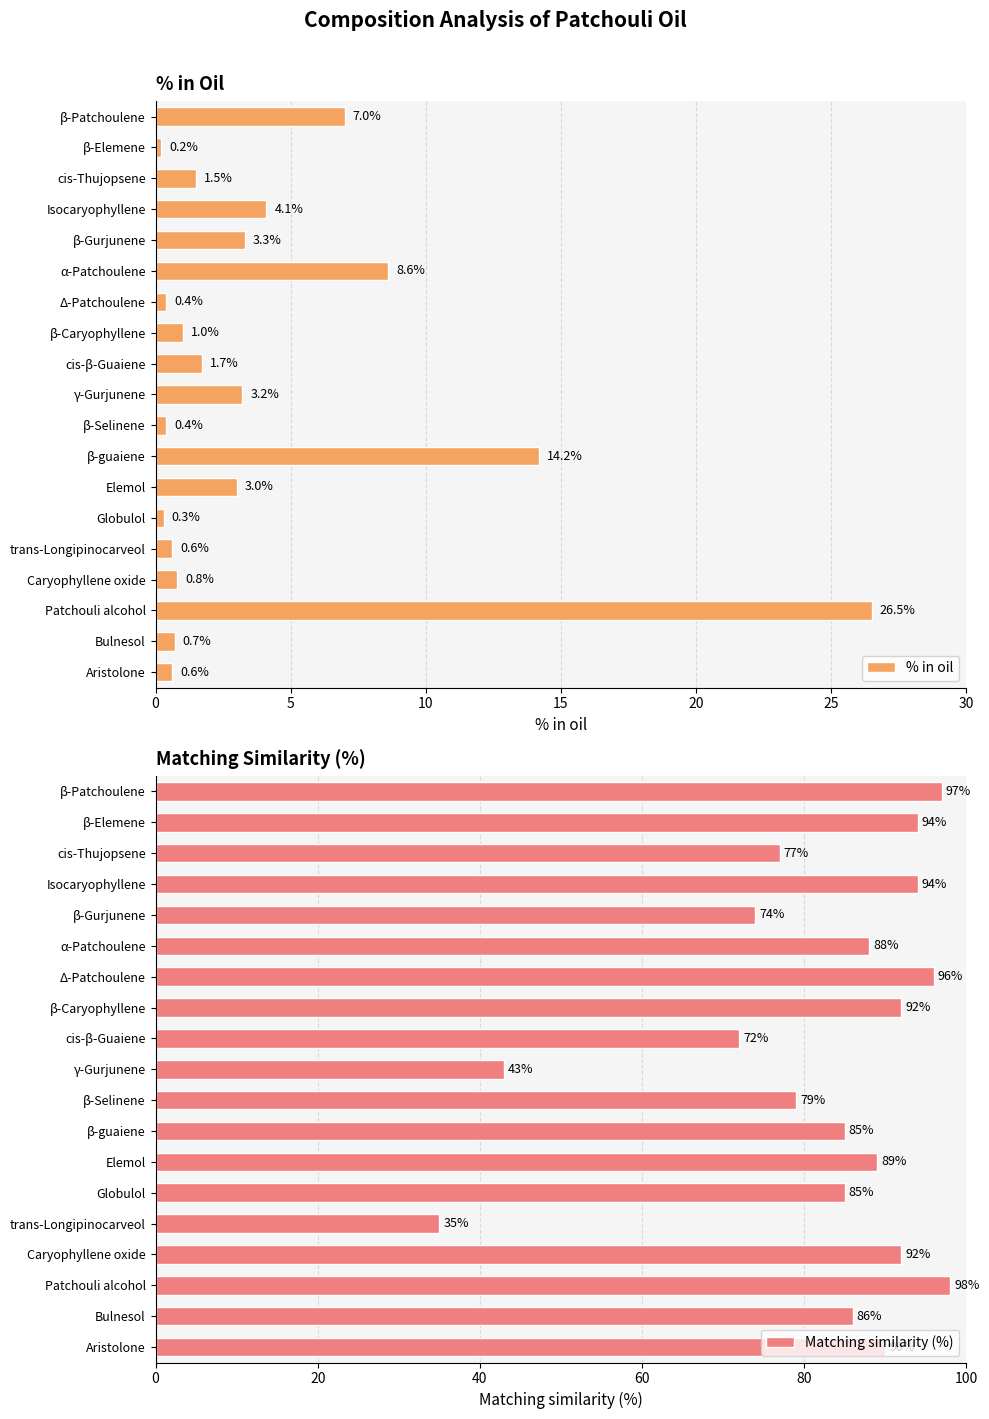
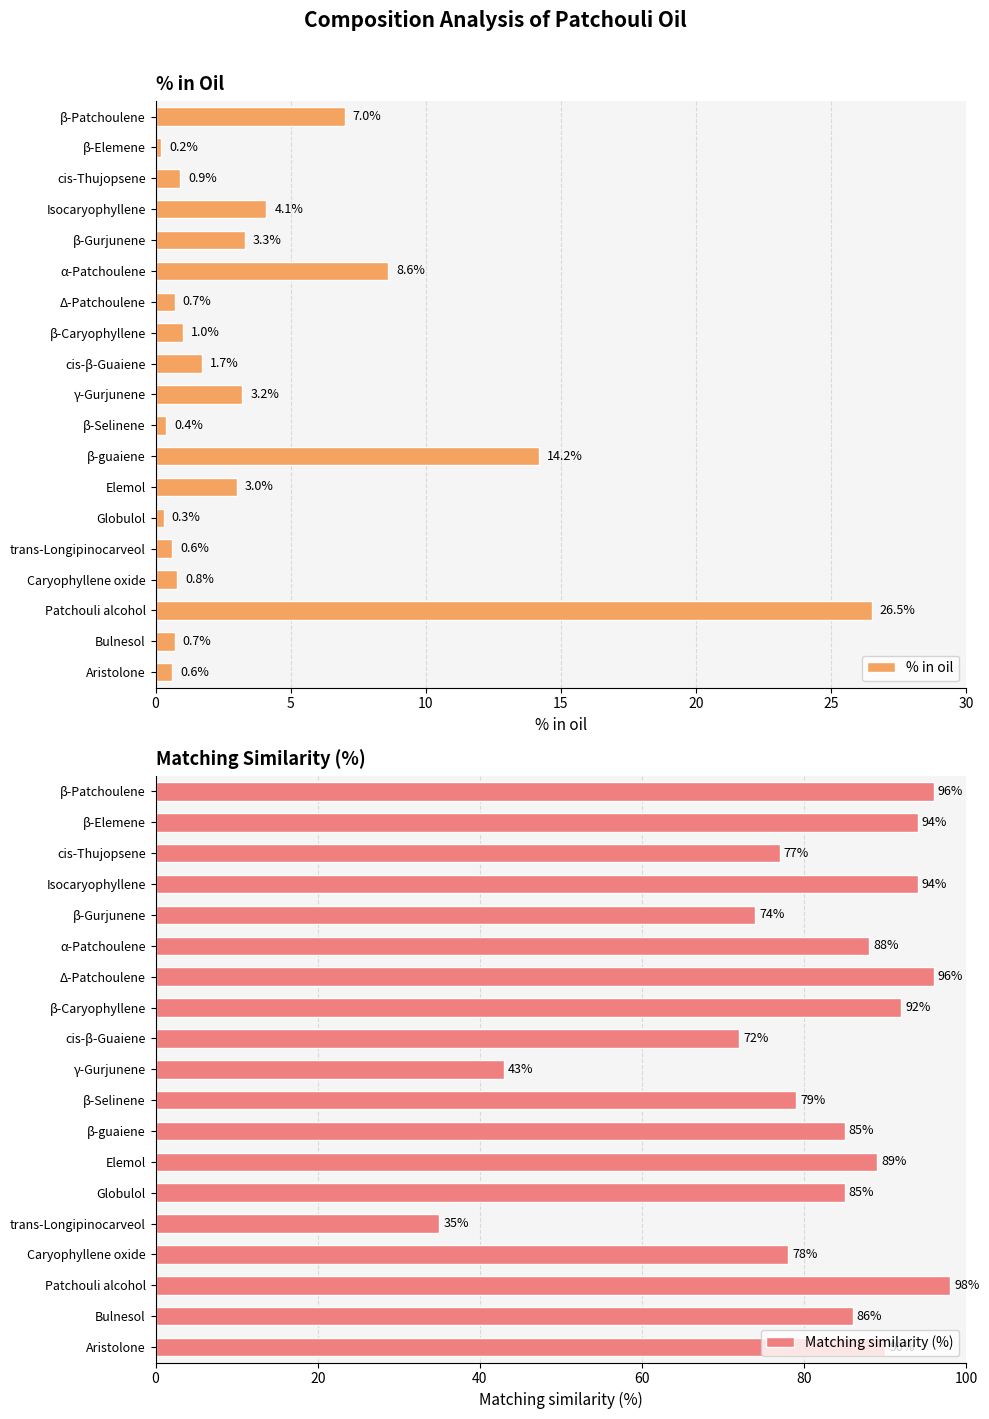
  {
    "% in Oil": {
      "β-Patchoulene": "7.0%",
      "β-Elemene": "0.2%",
-     "cis-Thujopsene": "1.5%",
+     "cis-Thujopsene": "0.9%",
      "Isocaryophyllene": "4.1%",
      "β-Gurjunene": "3.3%",
      "α-Patchoulene": "8.6%",
-     "Δ-Patchoulene": "0.4%",
+     "Δ-Patchoulene": "0.7%",
      "β-Caryophyllene": "1.0%",
      "cis-β-Guaiene": "1.7%",
      "γ-Gurjunene": "3.2%",
      "β-Selinene": "0.4%",
      "β-guaiene": "14.2%",
      "Elemol": "3.0%",
      "Globulol": "0.3%",
      "trans-Longipinocarveol": "0.6%",
      "Caryophyllene oxide": "0.8%",
      "Patchouli alcohol": "26.5%",
      "Bulnesol": "0.7%",
      "Aristolone": "0.6%"
    },
    "Matching Similarity (%)": {
-     "β-Patchoulene": "97%",
+     "β-Patchoulene": "96%",
      "β-Elemene": "94%",
      "cis-Thujopsene": "77%",
      "Isocaryophyllene": "94%",
      "β-Gurjunene": "74%",
      "α-Patchoulene": "88%",
      "Δ-Patchoulene": "96%",
      "β-Caryophyllene": "92%",
      "cis-β-Guaiene": "72%",
      "γ-Gurjunene": "43%",
      "β-Selinene": "79%",
      "β-guaiene": "85%",
      "Elemol": "89%",
      "Globulol": "85%",
      "trans-Longipinocarveol": "35%",
-     "Caryophyllene oxide": "92%",
+     "Caryophyllene oxide": "78%",
      "Patchouli alcohol": "98%",
      "Bulnesol": "86%"
    }
  }
